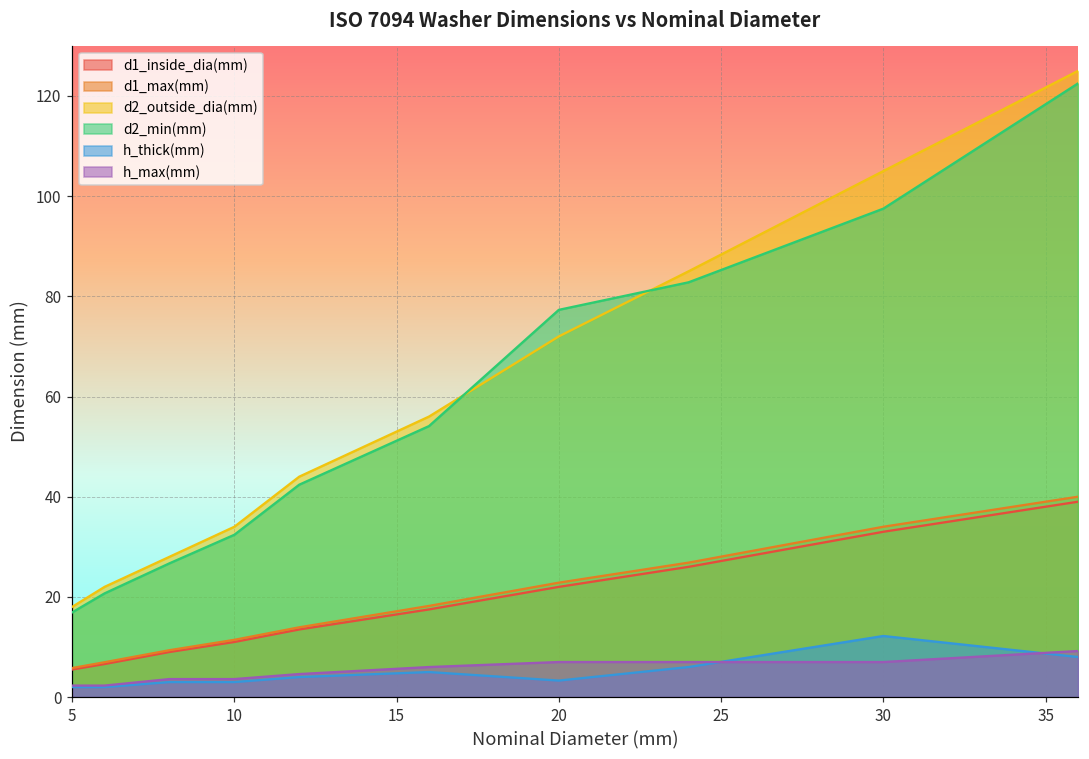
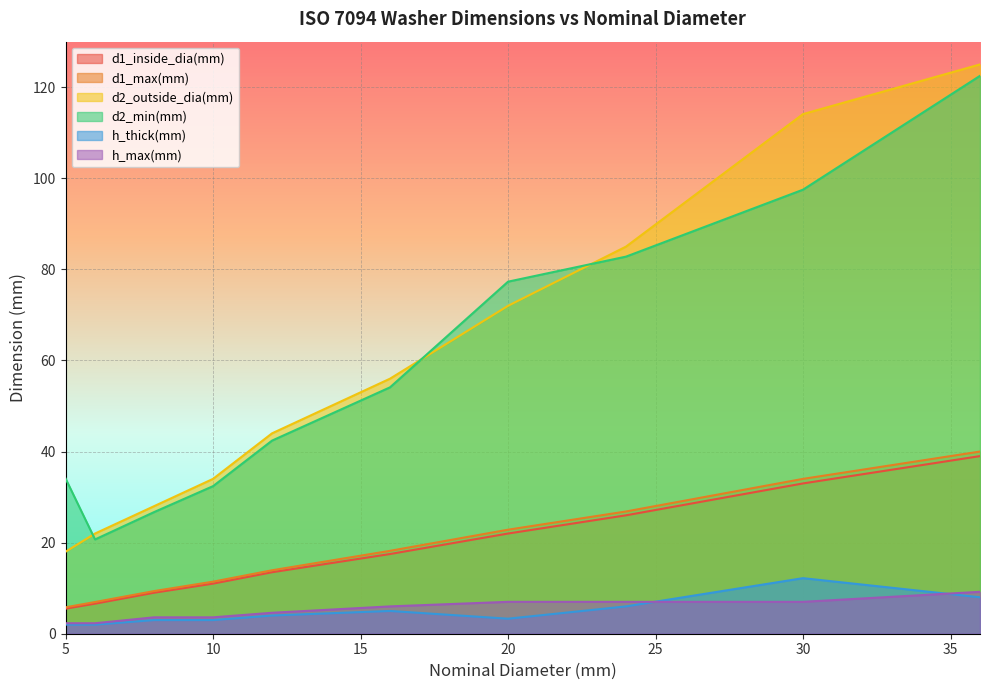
  {
    "d2_outside_dia(mm)": {
      "5": 18,
      "10": 34,
      "20": 72,
-     "30": 105
+     "30": 114
    },
    "d2_min(mm)": {
-     "5": 17,
+     "5": 34,
      "10": 32,
      "20": 77,
      "30": 98
    },
    "h_thick(mm)": {
      "10": 3,
      "20": 3,
      "30": 12
    },
    "h_max(mm)": {
      "10": 4,
      "20": 7,
      "30": 7
    }
  }
